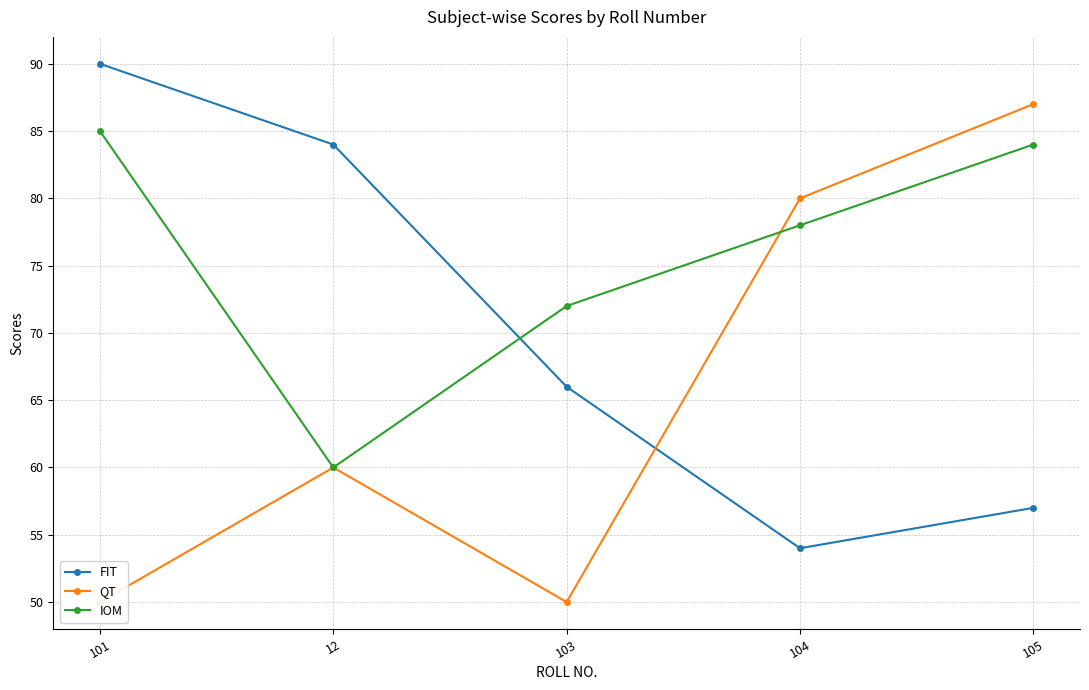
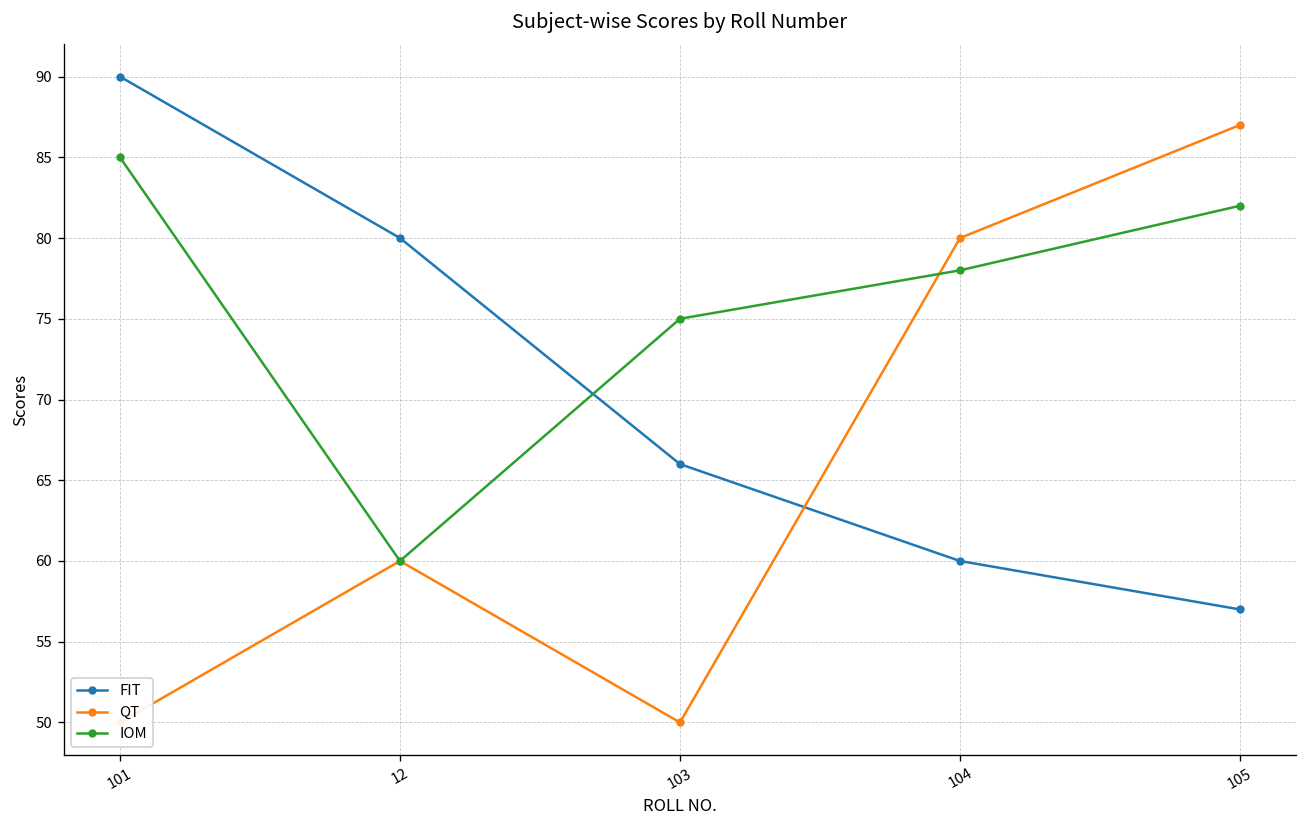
  {
    "FIT": {
      "101": 90,
-     "12": 84,
+     "12": 80,
      "103": 66,
-     "104": 54,
+     "104": 60,
      "105": 57
    },
    "QT": {
      "103": 50,
      "104": 80,
      "105": 87
    },
    "IOM": {
      "101": 85,
-     "103": 72,
+     "103": 75,
      "104": 78,
-     "105": 84
+     "105": 82
    }
  }
